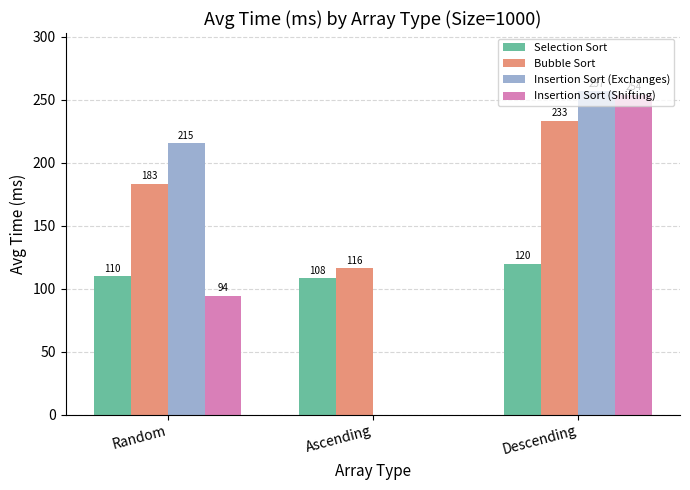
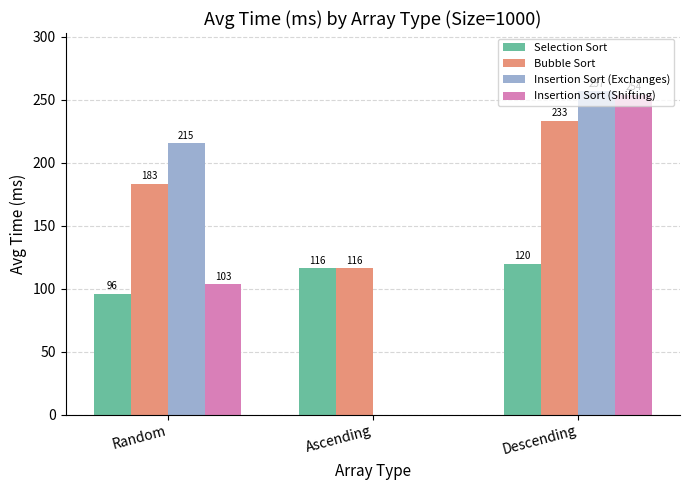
  {
    "Selection Sort": {
-     "Random": 110,
-     "Ascending": 108,
+     "Random": 96,
+     "Ascending": 116,
      "Descending": 120
    },
    "Bubble Sort": {
      "Random": 183,
      "Ascending": 116,
      "Descending": 233
    },
    "Insertion Sort (Exchanges)": {
      "Random": 215
    },
    "Insertion Sort (Shifting)": {
-     "Random": 94
+     "Random": 103
    }
  }
